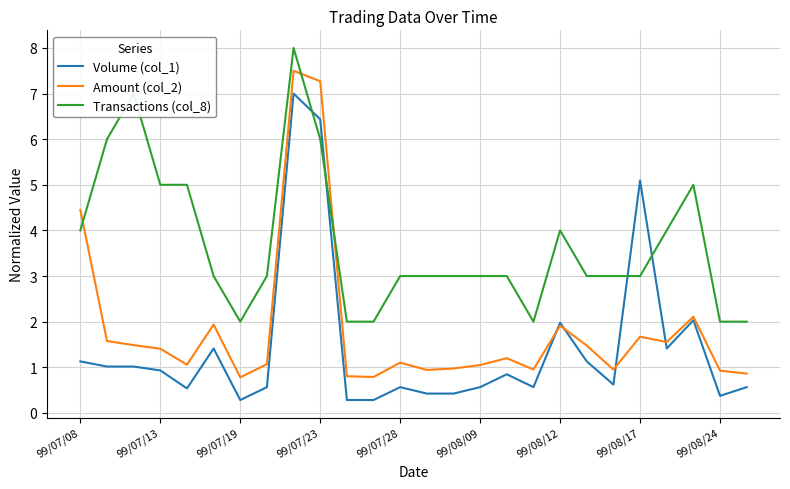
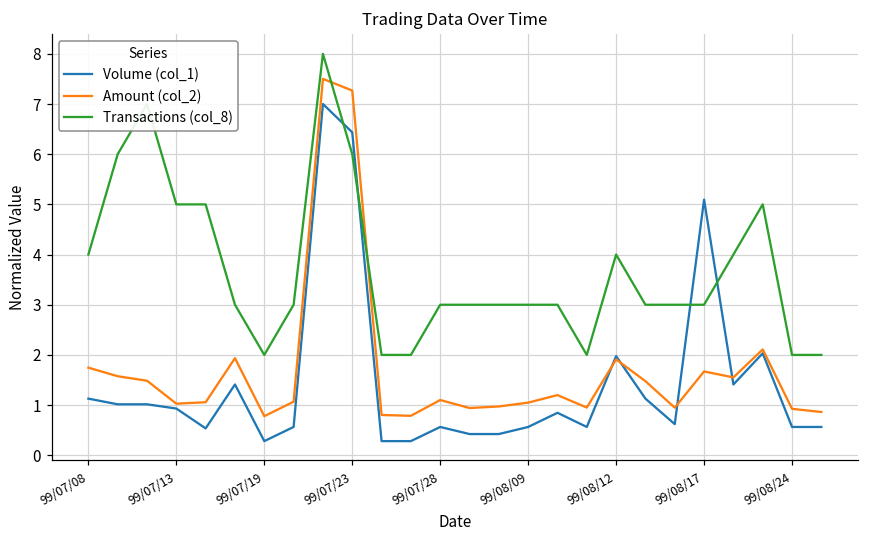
  {
    "Volume (col_1)": {
      "99/07/08": 1.1,
      "99/07/13": 0.9,
      "99/07/19": 0.3,
      "99/07/23": 6.4,
      "99/07/28": 0.6,
      "99/08/09": 0.6,
      "99/08/12": 2.0,
      "99/08/17": 5.1,
-     "99/08/24": 0.4
+     "99/08/24": 0.6
    },
    "Amount (col_2)": {
-     "99/07/08": 4.5,
-     "99/07/13": 1.4,
+     "99/07/08": 1.7,
+     "99/07/13": 1.0,
      "99/07/19": 0.8,
      "99/07/23": 7.3,
      "99/07/28": 1.1,
      "99/08/09": 1.0,
      "99/08/12": 1.9,
      "99/08/17": 1.7,
      "99/08/24": 0.9
    },
    "Transactions (col_8)": {
      "99/07/08": 4.0,
      "99/07/13": 5.0,
      "99/07/19": 2.0,
      "99/07/23": 6.0,
      "99/07/28": 3.0,
      "99/08/09": 3.0,
      "99/08/12": 4.0,
      "99/08/17": 3.0,
      "99/08/24": 2.0
    }
  }
